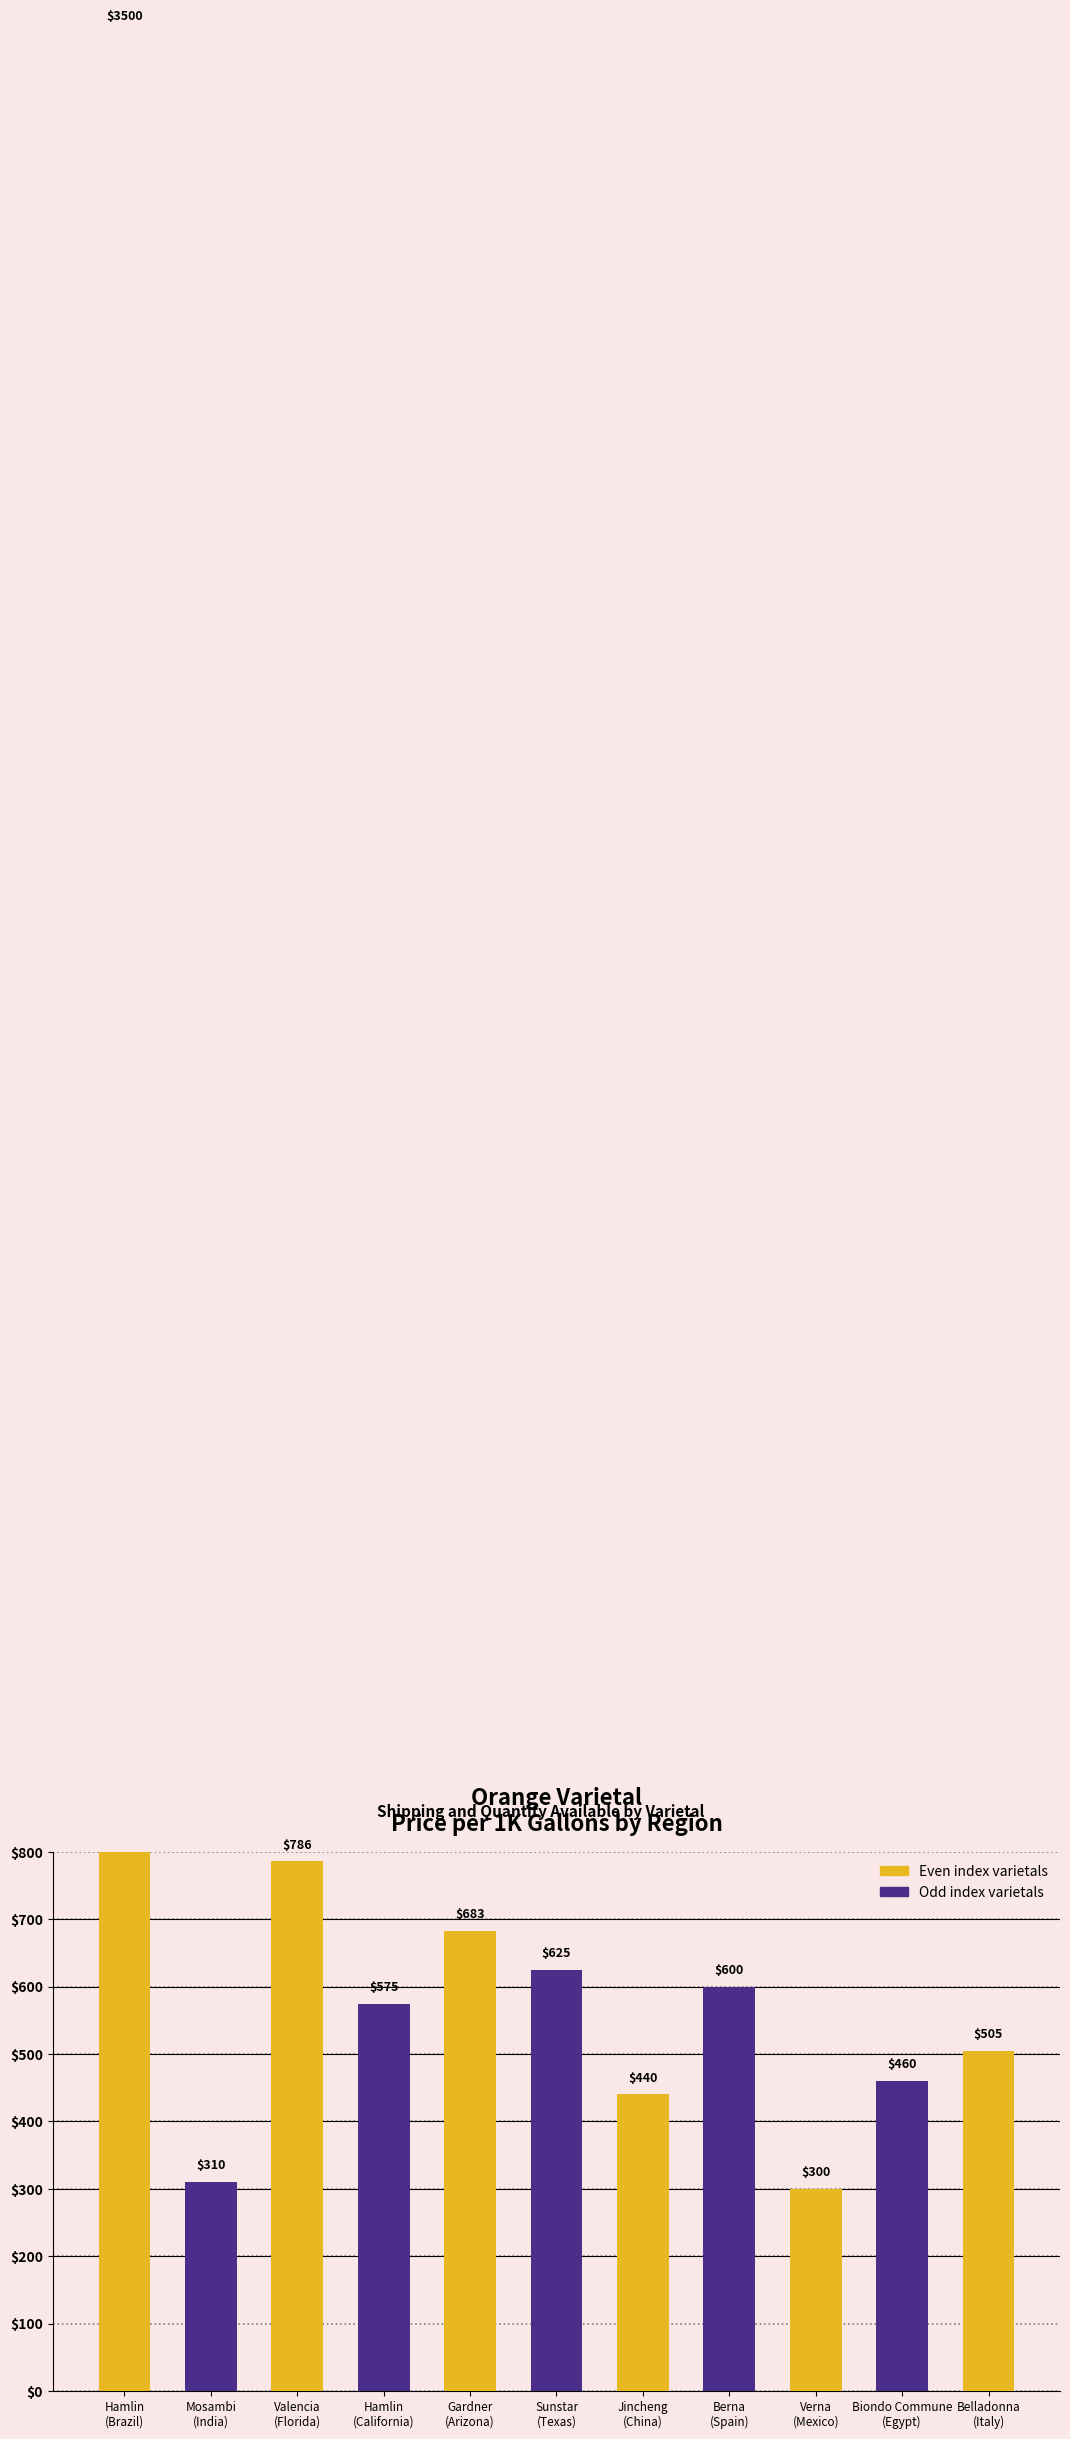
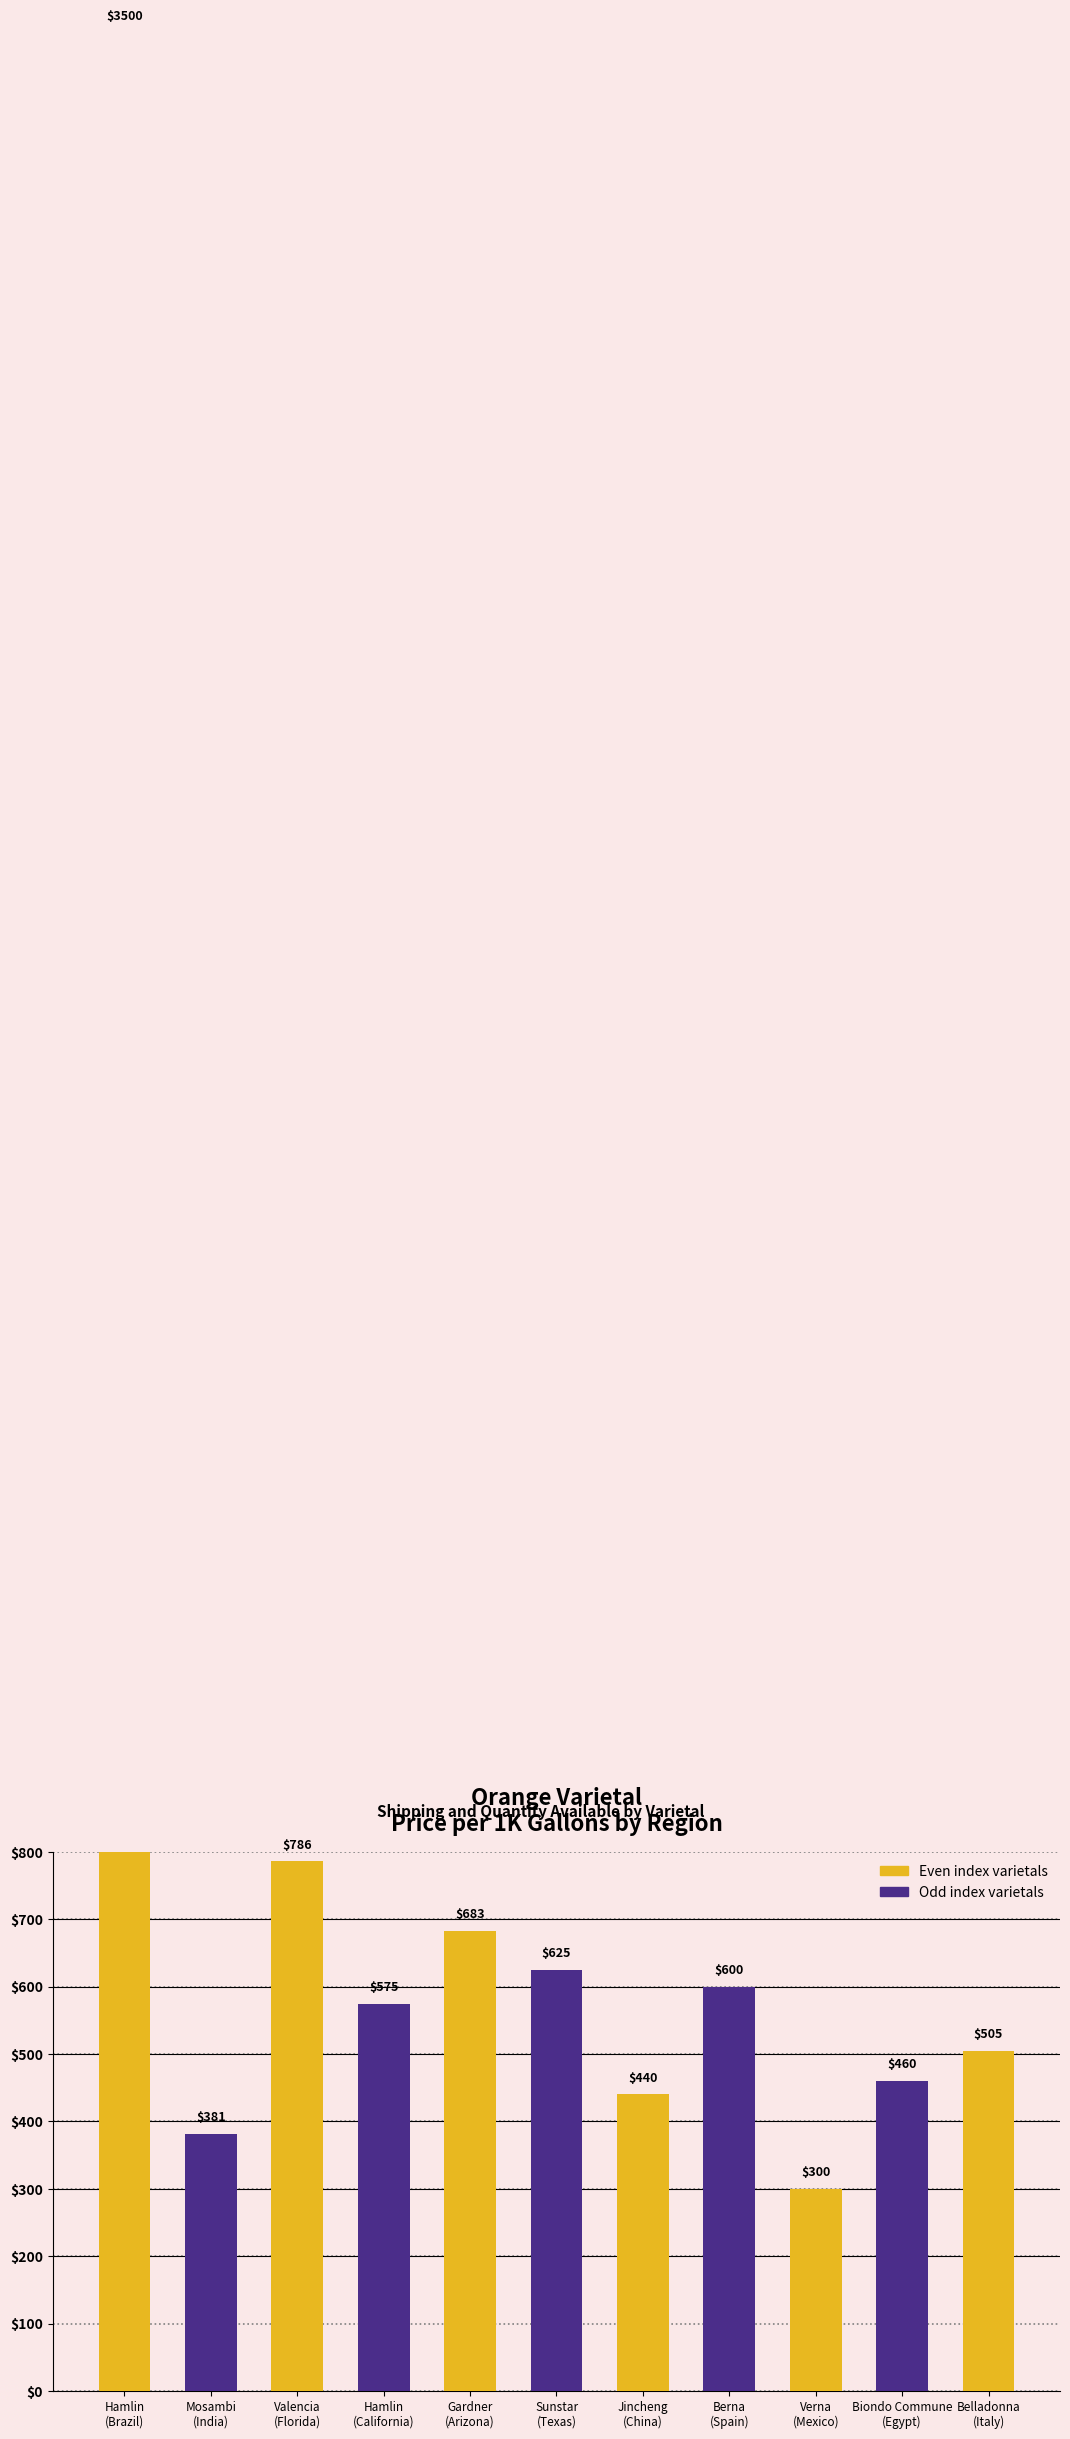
  {
-   "Mosambi (India)": "$310",
+   "Mosambi (India)": "$381",
    "Valencia (Florida)": "$786",
    "Hamlin (California)": "$575",
    "Gardner (Arizona)": "$683",
    "Sunstar (Texas)": "$625",
    "Jincheng (China)": "$440",
    "Berna (Spain)": "$600",
    "Verna (Mexico)": "$300",
    "Biondo Commune (Egypt)": "$460",
    "Belladonna (Italy)": "$505"
  }
